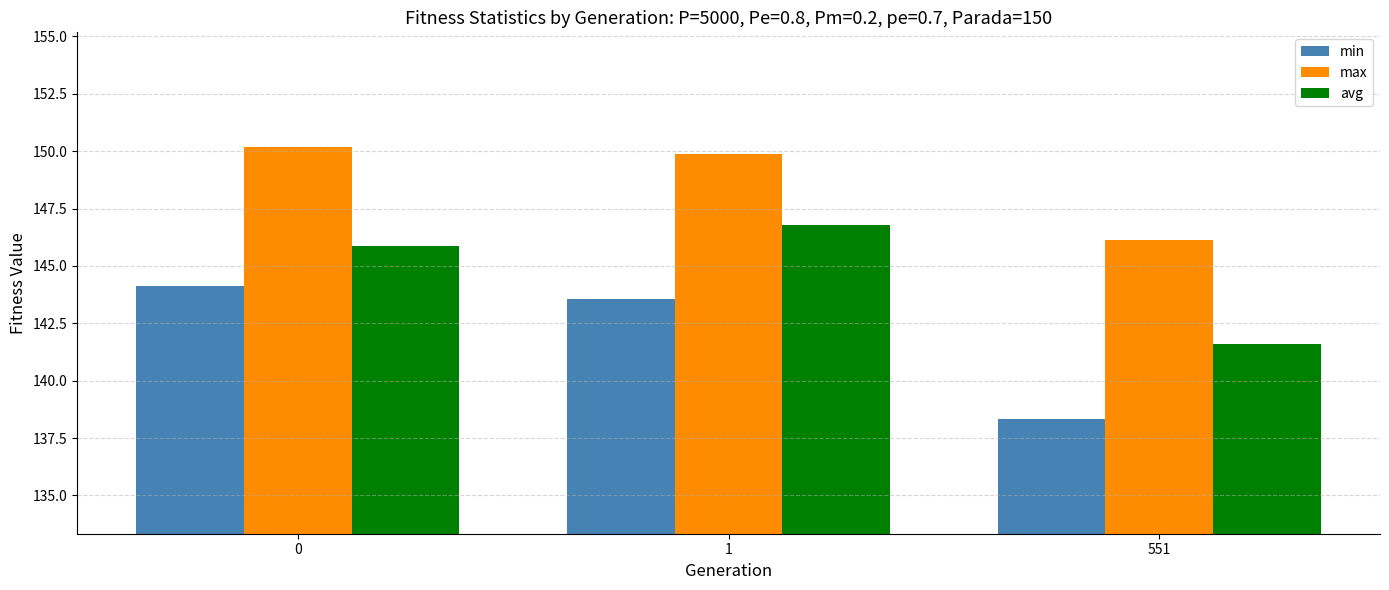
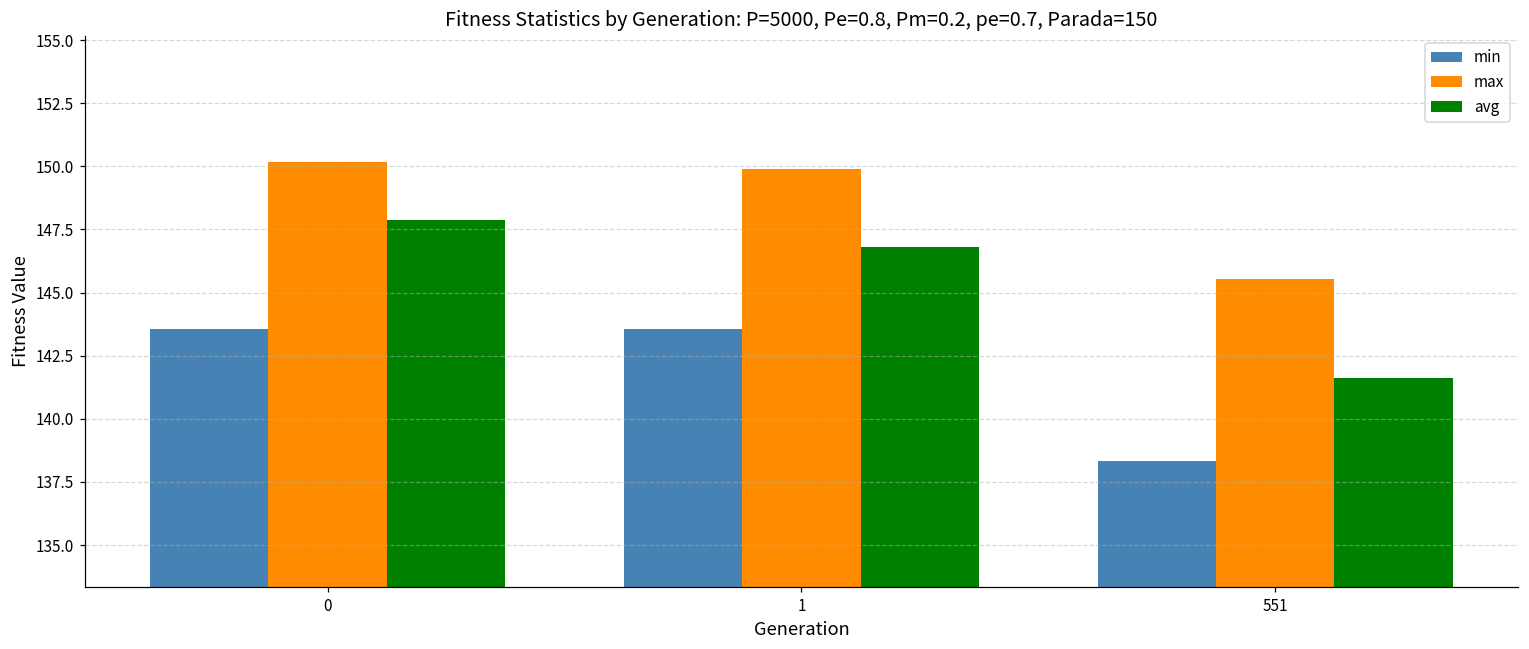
  {
    "min": {
-     "0": 144.1,
+     "0": 143.6,
      "1": 143.6,
      "551": 138.3
    },
    "max": {
      "0": 150.2,
      "1": 149.9,
-     "551": 146.1
+     "551": 145.6
    },
    "avg": {
-     "0": 145.9,
+     "0": 147.9,
      "1": 146.8,
      "551": 141.6
    }
  }
